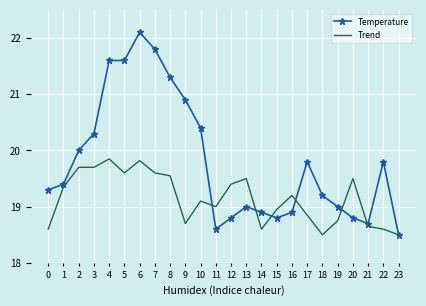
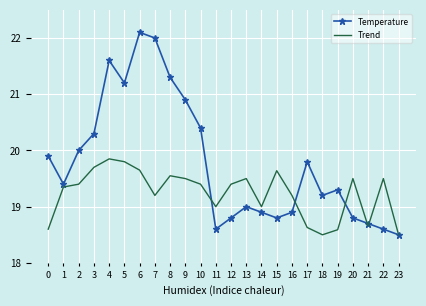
  {
    "Temperature": {
-     "0": 19.3,
+     "0": 19.9,
      "1": 19.4,
      "2": 20.0,
      "3": 20.3,
      "4": 21.6,
-     "5": 21.6,
+     "5": 21.2,
      "6": 22.1,
-     "7": 21.8,
+     "7": 22.0,
      "8": 21.3,
      "9": 20.9,
      "10": 20.4,
      "11": 18.6,
      "12": 18.8,
      "13": 19.0,
      "14": 18.9,
      "15": 18.8,
      "16": 18.9,
      "17": 19.8,
      "18": 19.2,
-     "19": 19.0,
+     "19": 19.3,
      "20": 18.8,
      "21": 18.7,
-     "22": 19.8
+     "22": 18.6
    },
    "Trend": {
      "0": 18.6,
      "1": 19.4,
-     "2": 19.7,
+     "2": 19.4,
      "3": 19.7,
      "4": 19.9,
-     "5": 19.6,
-     "6": 19.8,
-     "7": 19.6,
+     "5": 19.8,
+     "6": 19.7,
+     "7": 19.2,
      "8": 19.6,
-     "9": 18.7,
-     "10": 19.1,
+     "9": 19.5,
+     "10": 19.4,
      "11": 19.0,
      "12": 19.4,
      "13": 19.5,
-     "14": 18.6,
-     "15": 19.0,
+     "14": 19.0,
+     "15": 19.6,
      "16": 19.2,
-     "17": 18.9,
+     "17": 18.6,
      "18": 18.5,
-     "19": 18.8,
+     "19": 18.6,
      "20": 19.5,
      "21": 18.7,
-     "22": 18.6
+     "22": 19.5
    }
  }
